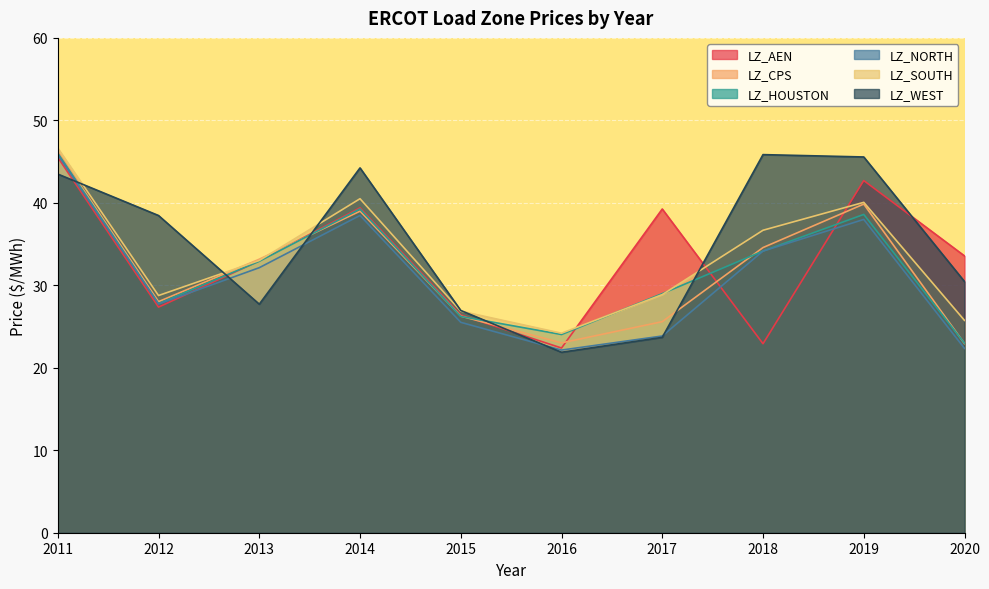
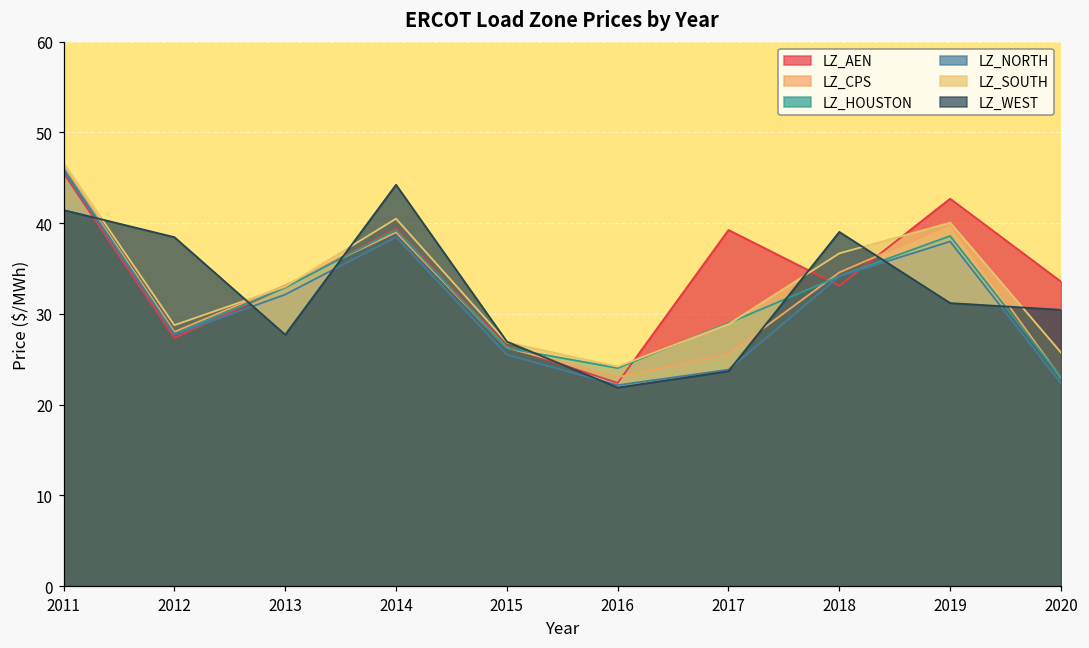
  {
    "LZ_AEN": {
      "2012": 27,
      "2017": 39,
-     "2018": 23,
+     "2018": 33,
      "2019": 43,
      "2020": 34
    },
    "LZ_WEST": {
-     "2011": 43,
+     "2011": 41,
      "2012": 38,
      "2013": 28,
      "2014": 44,
-     "2018": 46,
-     "2019": 46,
+     "2018": 39,
+     "2019": 31,
      "2020": 30
    }
  }
